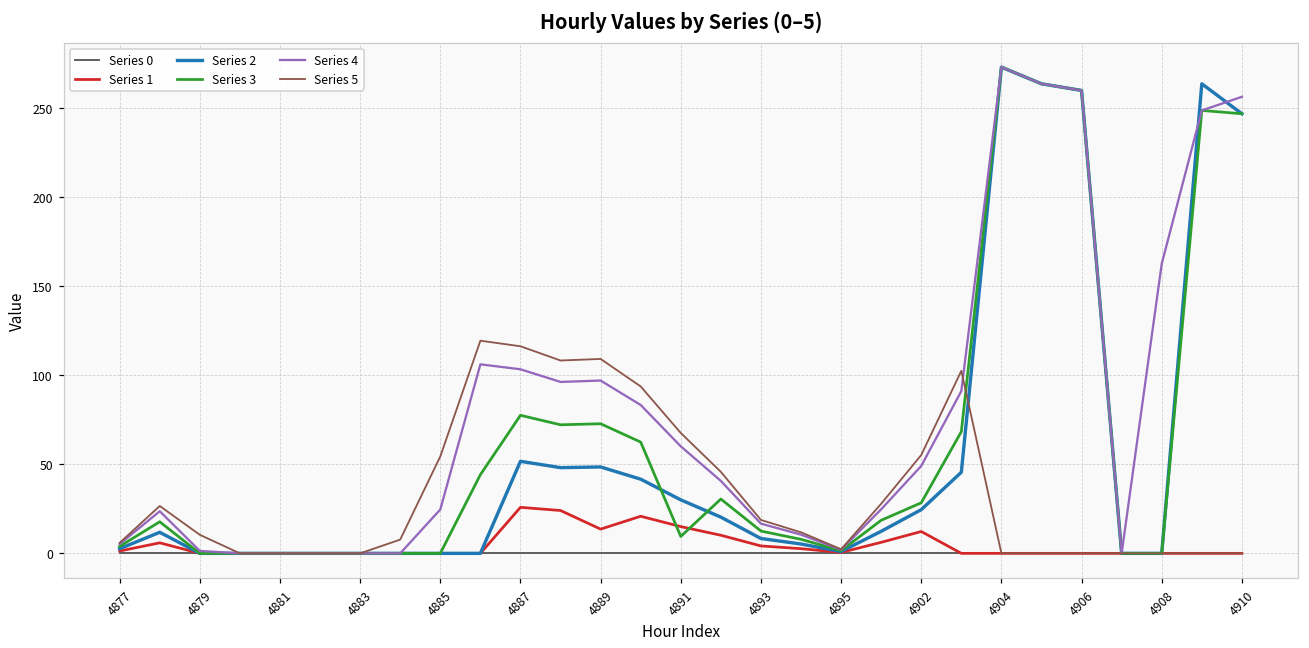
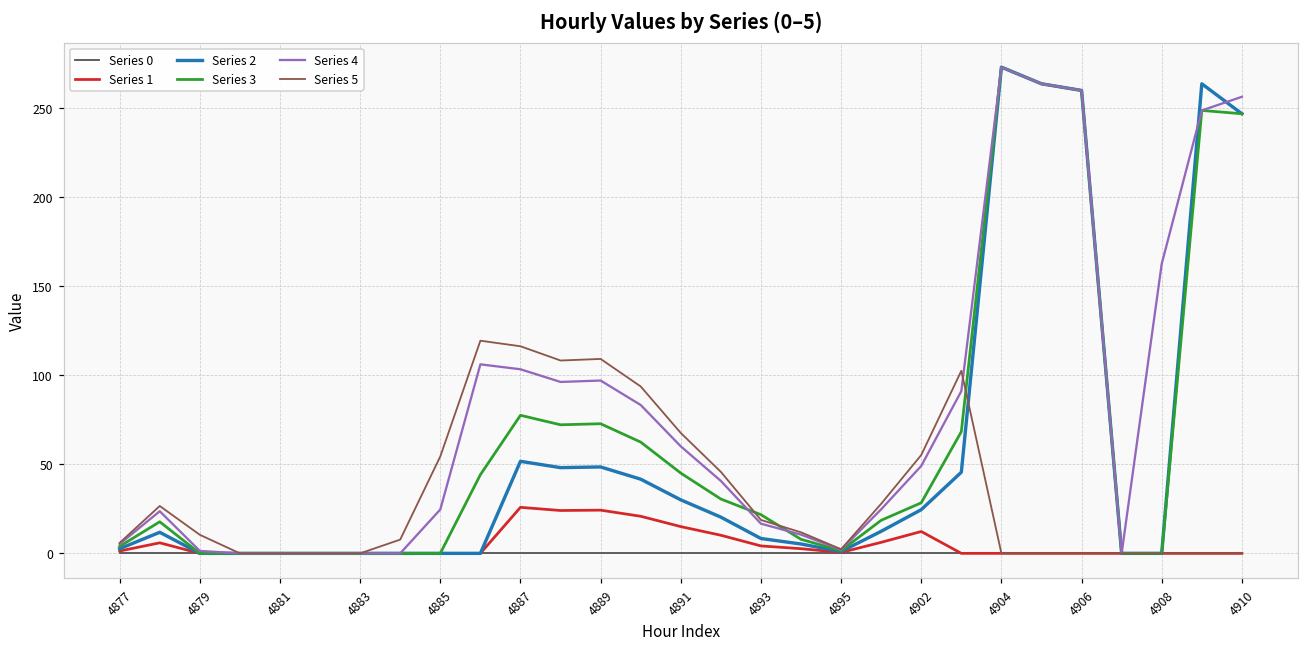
  {
    "Series 1": {
      "4887": 26,
-     "4889": 14,
+     "4889": 24,
      "4891": 15,
      "4893": 4,
      "4902": 12
    },
    "Series 2": {
      "4887": 52,
      "4889": 48,
      "4891": 30,
      "4893": 8,
      "4902": 25
    },
    "Series 3": {
      "4887": 77,
      "4889": 73,
-     "4891": 9,
-     "4893": 12,
+     "4891": 45,
+     "4893": 22,
      "4902": 28
    },
    "Series 4": {
      "4885": 25,
      "4887": 103,
      "4889": 97,
      "4891": 60,
      "4893": 17,
      "4902": 49,
      "4908": 162,
      "4910": 256
    }
  }
